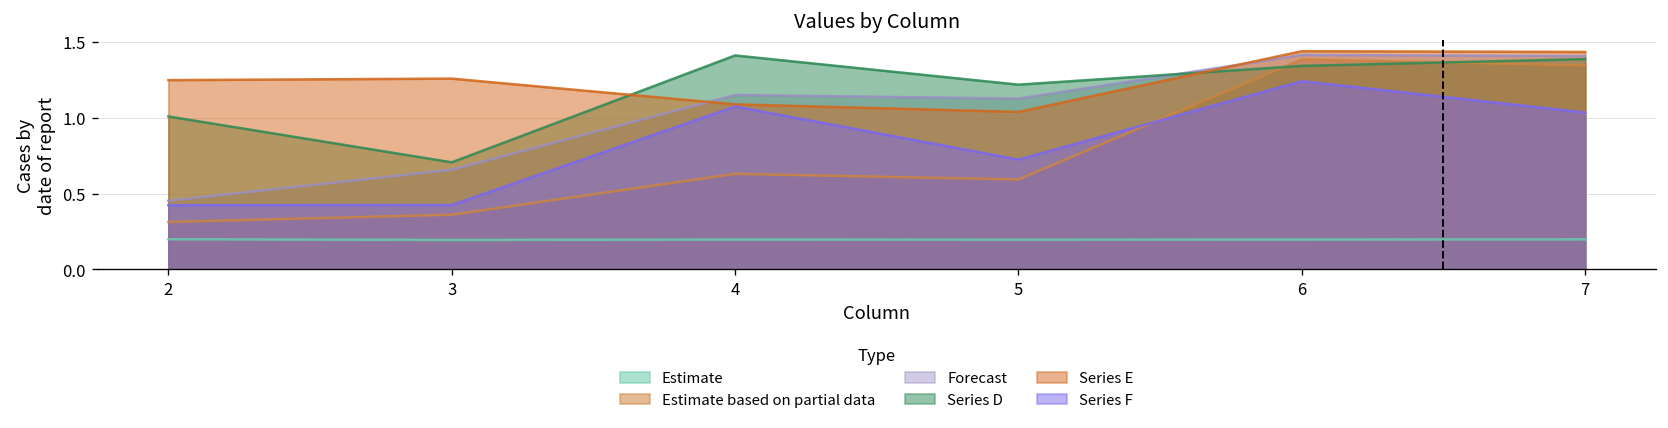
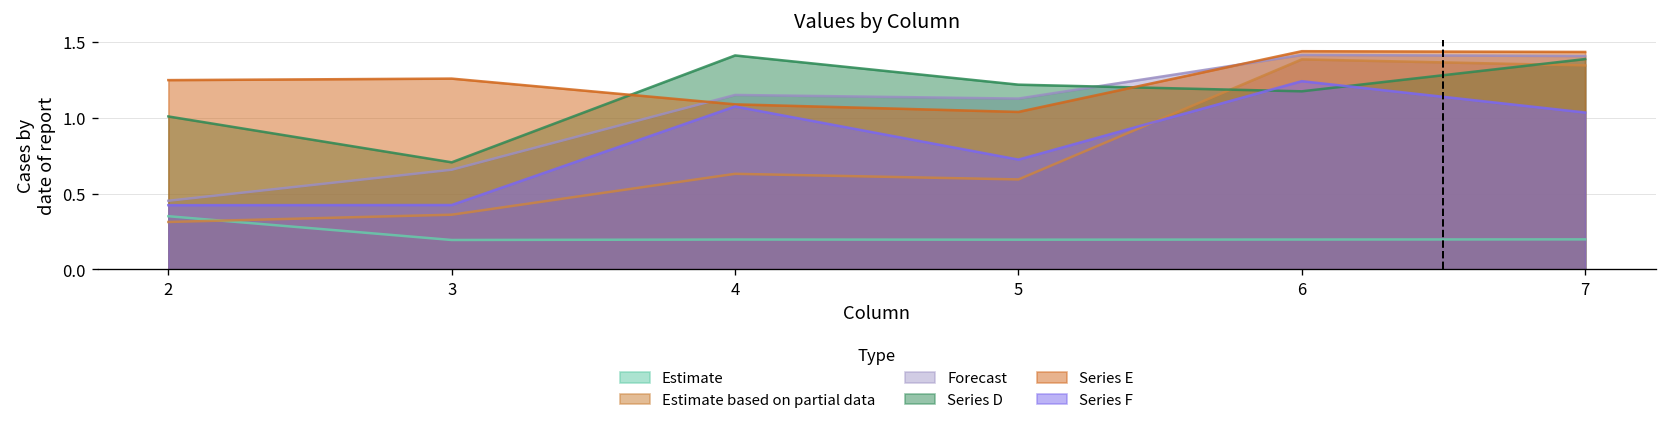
  {
    "Estimate": {
-     "2": 0.20,
+     "2": 0.35,
      "3": 0.19,
      "4": 0.20,
      "5": 0.20,
      "6": 0.20,
      "7": 0.20
    },
    "Series D": {
      "2": 1.01,
      "3": 0.71,
      "4": 1.41,
      "5": 1.22,
-     "6": 1.34,
+     "6": 1.18,
      "7": 1.39
    }
  }
